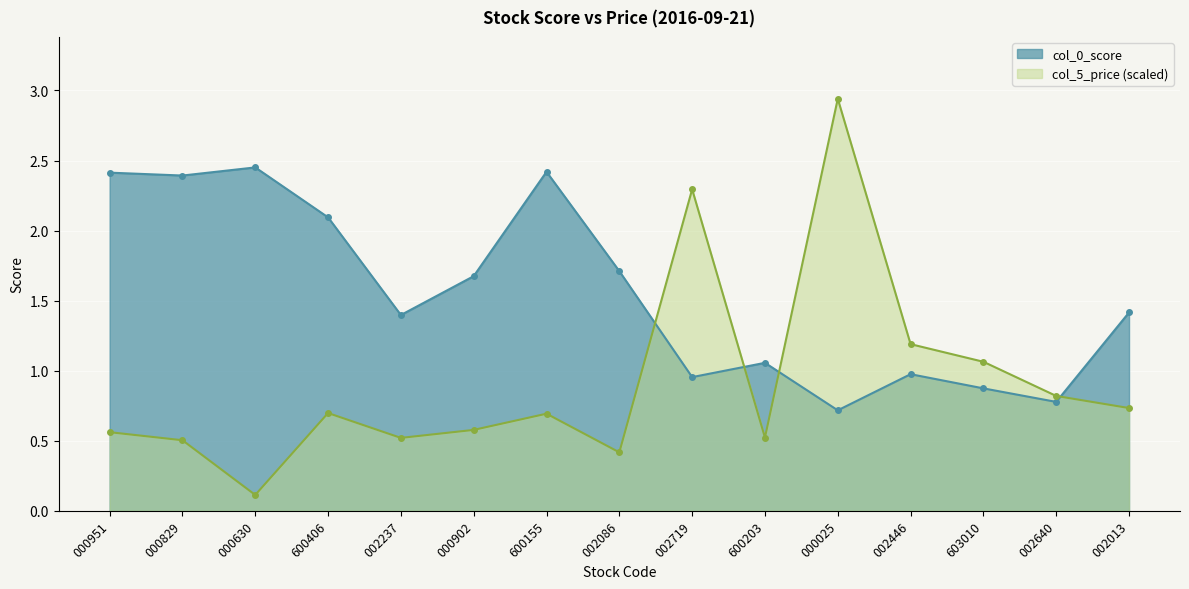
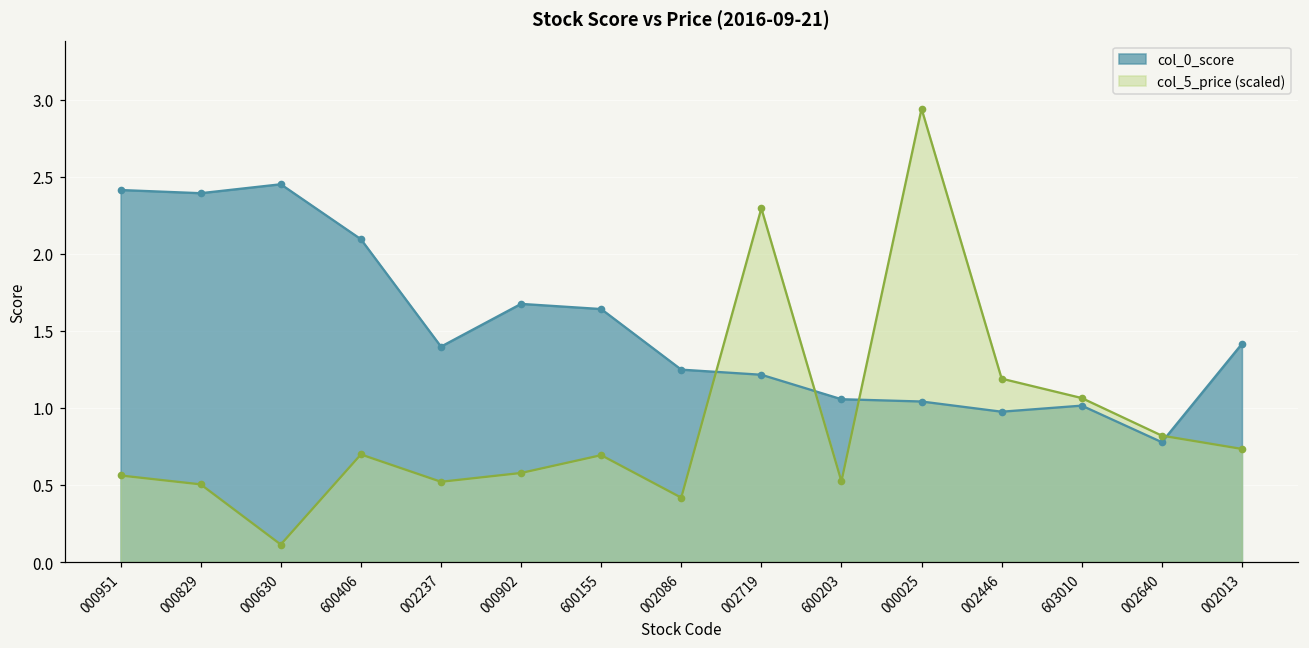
  {
    "col_0_score": {
      "000951": 2.41,
      "000829": 2.39,
      "000630": 2.45,
      "600406": 2.09,
      "002237": 1.40,
      "000902": 1.67,
-     "600155": 2.42,
-     "002086": 1.71,
-     "002719": 0.95,
+     "600155": 1.64,
+     "002086": 1.25,
+     "002719": 1.21,
      "600203": 1.06,
-     "000025": 0.72,
+     "000025": 1.04,
      "002446": 0.98,
-     "603010": 0.87,
+     "603010": 1.01,
      "002640": 0.78,
      "002013": 1.42
    }
  }
